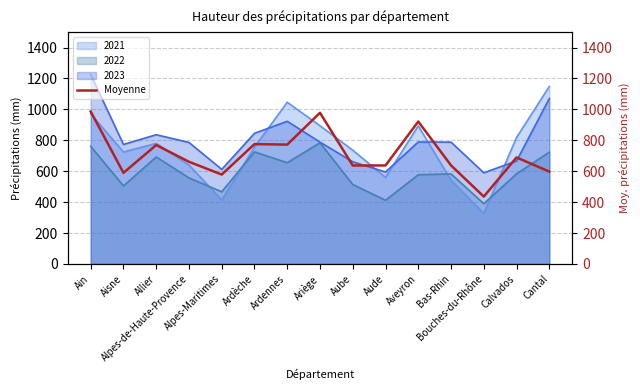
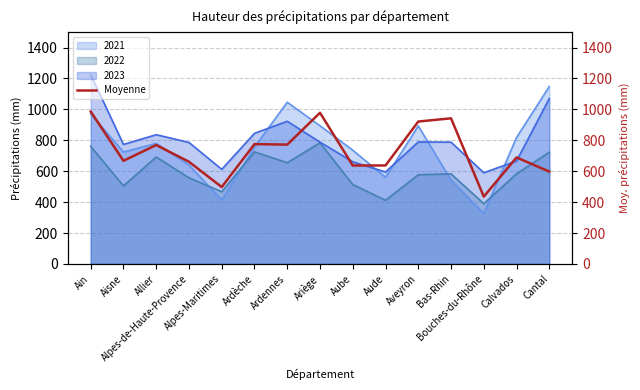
  {
    "Moyenne": {
      "Ain": 990,
-     "Aisne": 590,
+     "Aisne": 670,
      "Allier": 770,
      "Alpes-de-Haute-Provence": 660,
-     "Alpes-Maritimes": 580,
+     "Alpes-Maritimes": 500,
      "Ardèche": 780,
      "Ardennes": 770,
      "Ariège": 980,
      "Aube": 640,
      "Aude": 640,
      "Aveyron": 920,
-     "Bas-Rhin": 640,
+     "Bas-Rhin": 940,
      "Bouches-du-Rhône": 440,
      "Calvados": 690,
      "Cantal": 600
    }
  }
